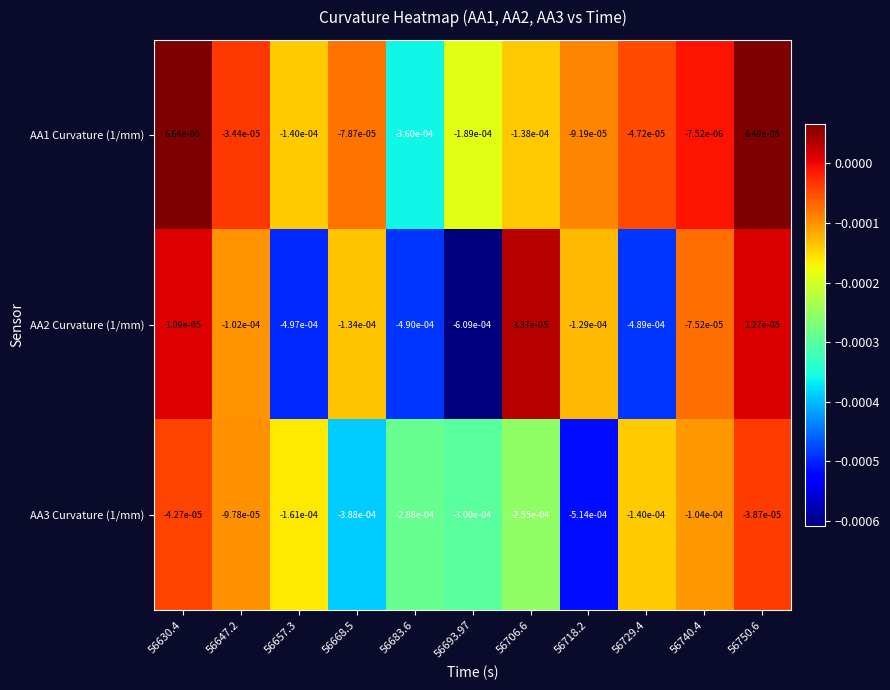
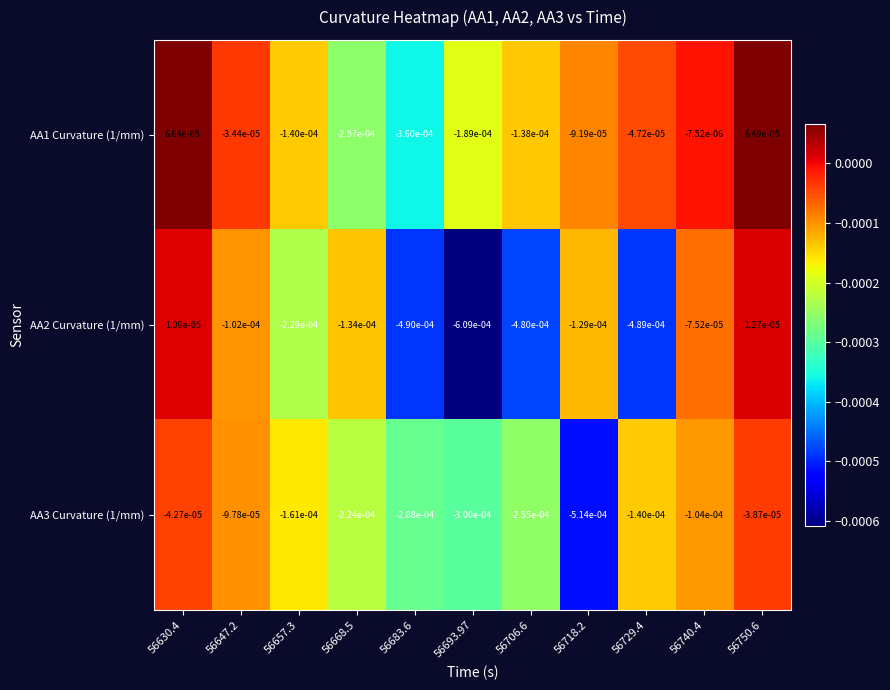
  {
    "AA1 Curvature (1/mm)": {
      "56630.4": "6.64e-05",
      "56647.2": "-3.44e-05",
      "56657.3": "-1.40e-04",
-     "56668.5": "-7.87e-05",
+     "56668.5": "-2.57e-04",
      "56683.6": "-3.60e-04",
      "56693.97": "-1.89e-04",
      "56706.6": "-1.38e-04",
      "56718.2": "-9.19e-05",
      "56729.4": "-4.72e-05",
      "56740.4": "-7.52e-06",
      "56750.6": "6.49e-05"
    },
    "AA2 Curvature (1/mm)": {
      "56630.4": "1.09e-05",
      "56647.2": "-1.02e-04",
-     "56657.3": "-4.97e-04",
+     "56657.3": "-2.29e-04",
      "56668.5": "-1.34e-04",
      "56683.6": "-4.90e-04",
      "56693.97": "-6.09e-04",
-     "56706.6": "3.37e-05",
+     "56706.6": "-4.80e-04",
      "56718.2": "-1.29e-04",
      "56729.4": "-4.89e-04",
      "56740.4": "-7.52e-05",
      "56750.6": "1.27e-05"
    },
    "AA3 Curvature (1/mm)": {
      "56630.4": "-4.27e-05",
      "56647.2": "-9.78e-05",
      "56657.3": "-1.61e-04",
-     "56668.5": "-3.88e-04",
+     "56668.5": "-2.24e-04",
      "56683.6": "-2.88e-04",
      "56693.97": "-3.00e-04",
      "56706.6": "-2.55e-04",
      "56718.2": "-5.14e-04",
      "56729.4": "-1.40e-04",
      "56740.4": "-1.04e-04",
      "56750.6": "-3.87e-05"
    }
  }
